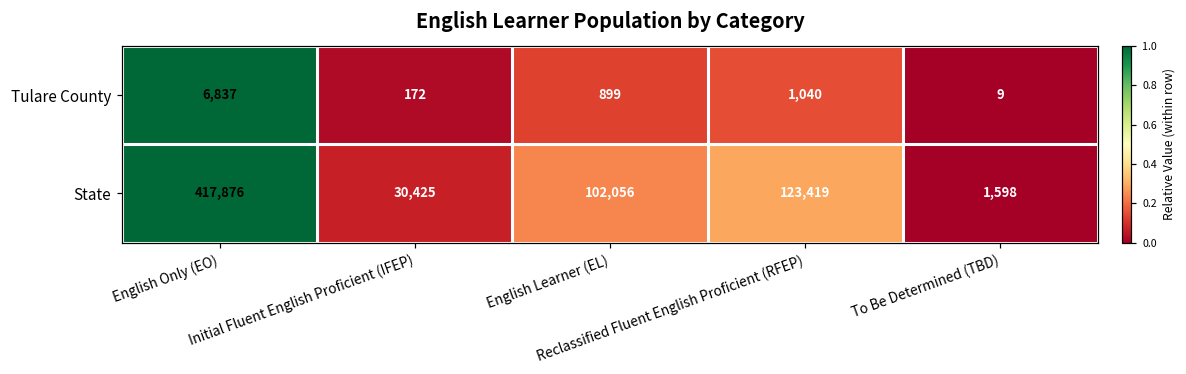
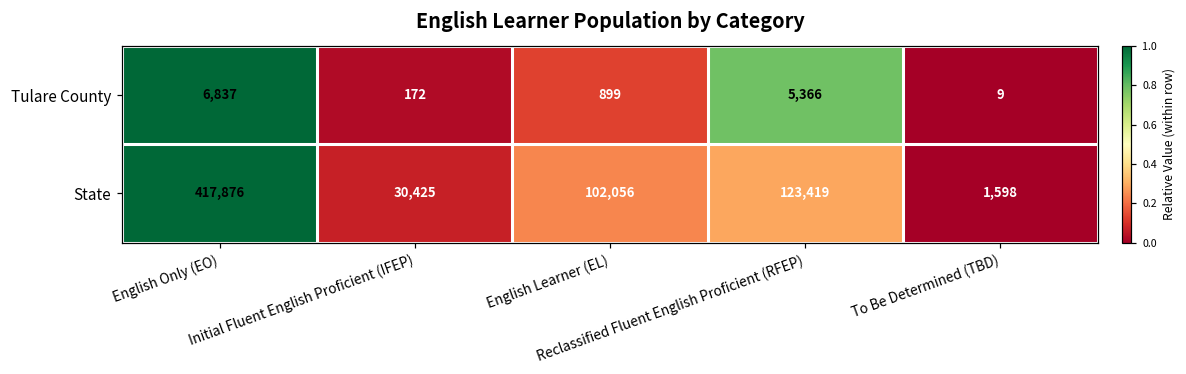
  {
    "Tulare County": {
      "English Only (EO)": "6,837",
      "Initial Fluent English Proficient (IFEP)": "172",
      "English Learner (EL)": "899",
-     "Reclassified Fluent English Proficient (RFEP)": "1,040",
+     "Reclassified Fluent English Proficient (RFEP)": "5,366",
      "To Be Determined (TBD)": "9"
    },
    "State": {
      "English Only (EO)": "417,876",
      "Initial Fluent English Proficient (IFEP)": "30,425",
      "English Learner (EL)": "102,056",
      "Reclassified Fluent English Proficient (RFEP)": "123,419",
      "To Be Determined (TBD)": "1,598"
    }
  }
